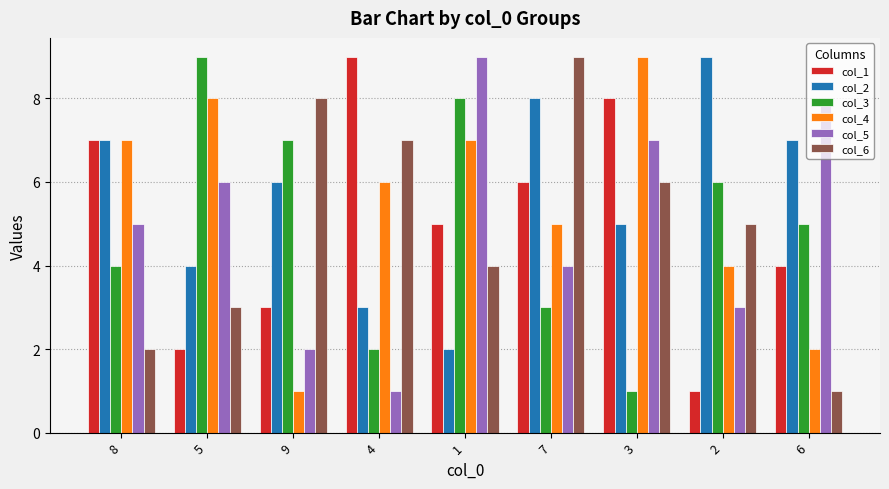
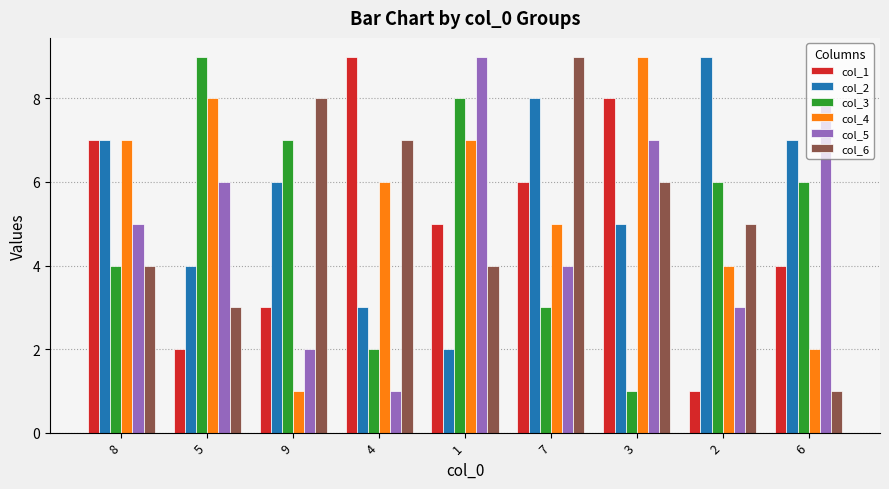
  {
    "col_1": {
      "8": 7,
      "5": 2,
      "9": 3,
      "4": 9,
      "1": 5,
      "7": 6,
      "3": 8,
      "2": 1,
      "6": 4
    },
    "col_2": {
      "8": 7,
      "5": 4,
      "9": 6,
      "4": 3,
      "1": 2,
      "7": 8,
      "3": 5,
      "2": 9,
      "6": 7
    },
    "col_3": {
      "8": 4,
      "5": 9,
      "9": 7,
      "4": 2,
      "1": 8,
      "7": 3,
      "3": 1,
      "2": 6,
-     "6": 5
+     "6": 6
    },
    "col_4": {
      "8": 7,
      "5": 8,
      "9": 1,
      "4": 6,
      "1": 7,
      "7": 5,
      "3": 9,
      "2": 4,
      "6": 2
    },
    "col_5": {
      "8": 5,
      "5": 6,
      "9": 2,
      "4": 1,
      "1": 9,
      "7": 4,
      "3": 7,
      "2": 3
    },
    "col_6": {
-     "8": 2,
+     "8": 4,
      "5": 3,
      "9": 8,
      "4": 7,
      "1": 4,
      "7": 9,
      "3": 6,
      "2": 5,
      "6": 1
    }
  }
